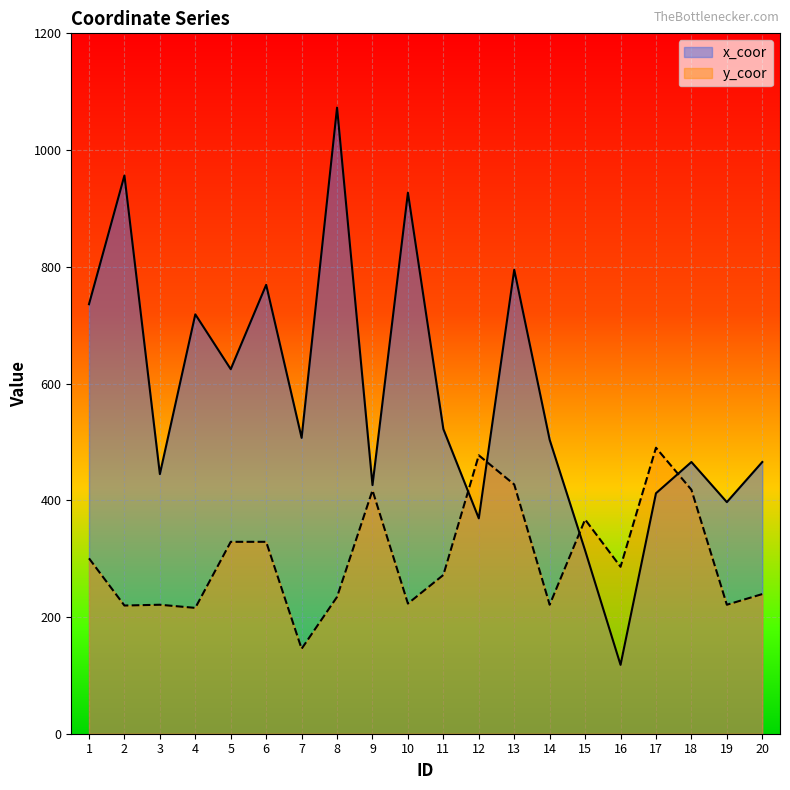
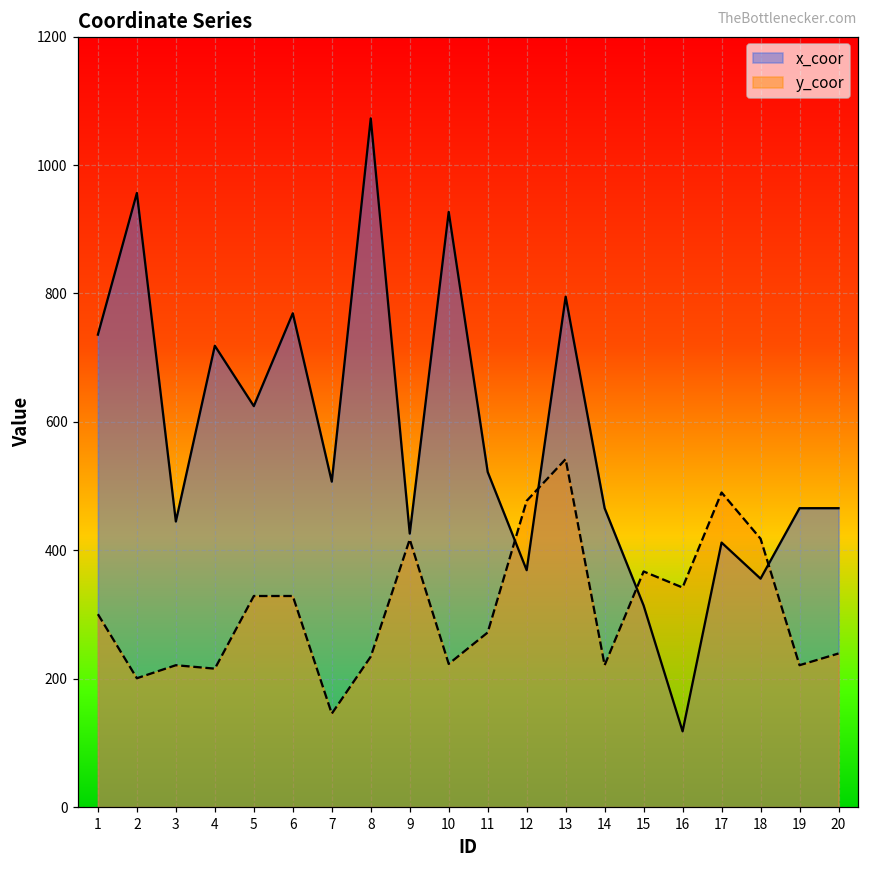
  {
    "x_coor": {
      "1": 740,
      "2": 960,
      "3": 440,
      "4": 720,
      "5": 620,
      "6": 770,
      "7": 510,
      "8": 1070,
      "9": 430,
      "10": 930,
      "11": 520,
      "12": 370,
      "13": 800,
-     "14": 500,
+     "14": 470,
      "15": 310,
      "16": 120,
      "17": 410,
-     "18": 470,
-     "19": 400,
+     "18": 360,
+     "19": 470,
      "20": 470
    },
    "y_coor": {
      "1": 300,
-     "2": 220,
+     "2": 200,
      "3": 220,
      "4": 220,
      "5": 330,
      "6": 330,
      "7": 150,
      "8": 230,
      "9": 420,
      "10": 220,
      "11": 270,
      "12": 480,
-     "13": 430,
+     "13": 540,
      "14": 220,
      "15": 370,
-     "16": 290,
+     "16": 340,
      "17": 490,
      "18": 420,
      "19": 220,
      "20": 240
    }
  }
